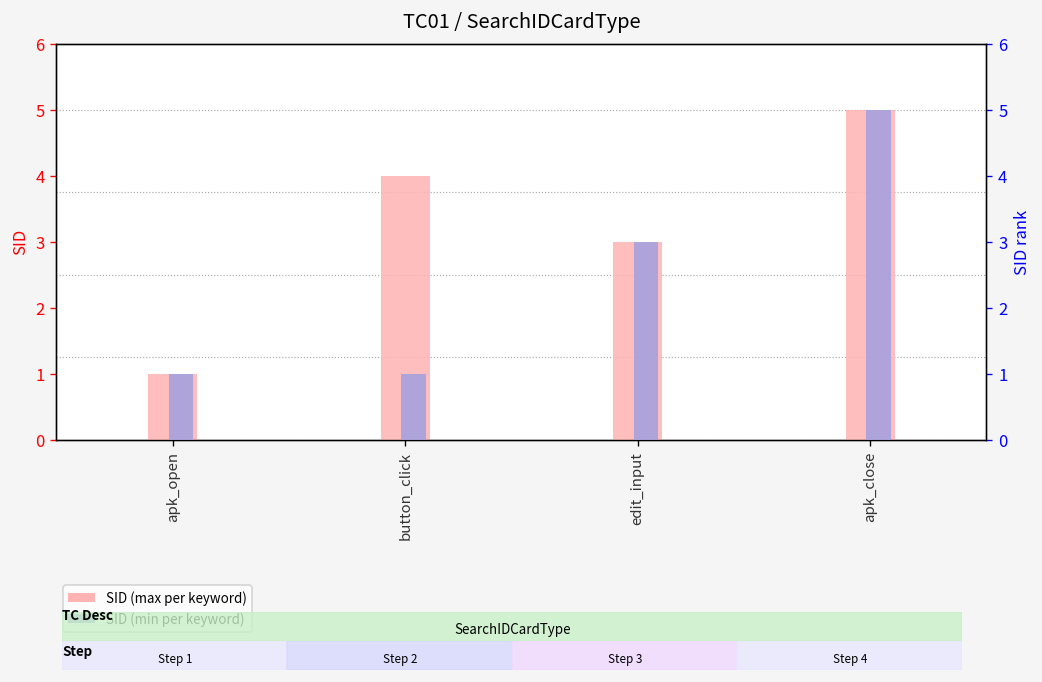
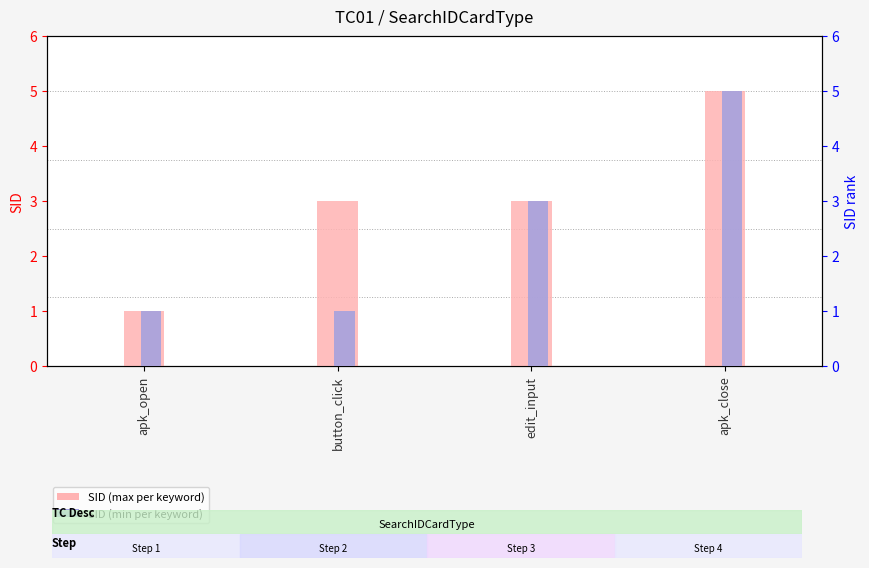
  {
    "SID (max per keyword)": {
      "apk_open": 1,
-     "button_click": 4,
+     "button_click": 3,
      "edit_input": 3,
      "apk_close": 5
    },
    "SID (min per keyword)": {
      "apk_open": 1.0,
      "button_click": 1.0,
      "edit_input": 3.0,
      "apk_close": 5.0
    }
  }
